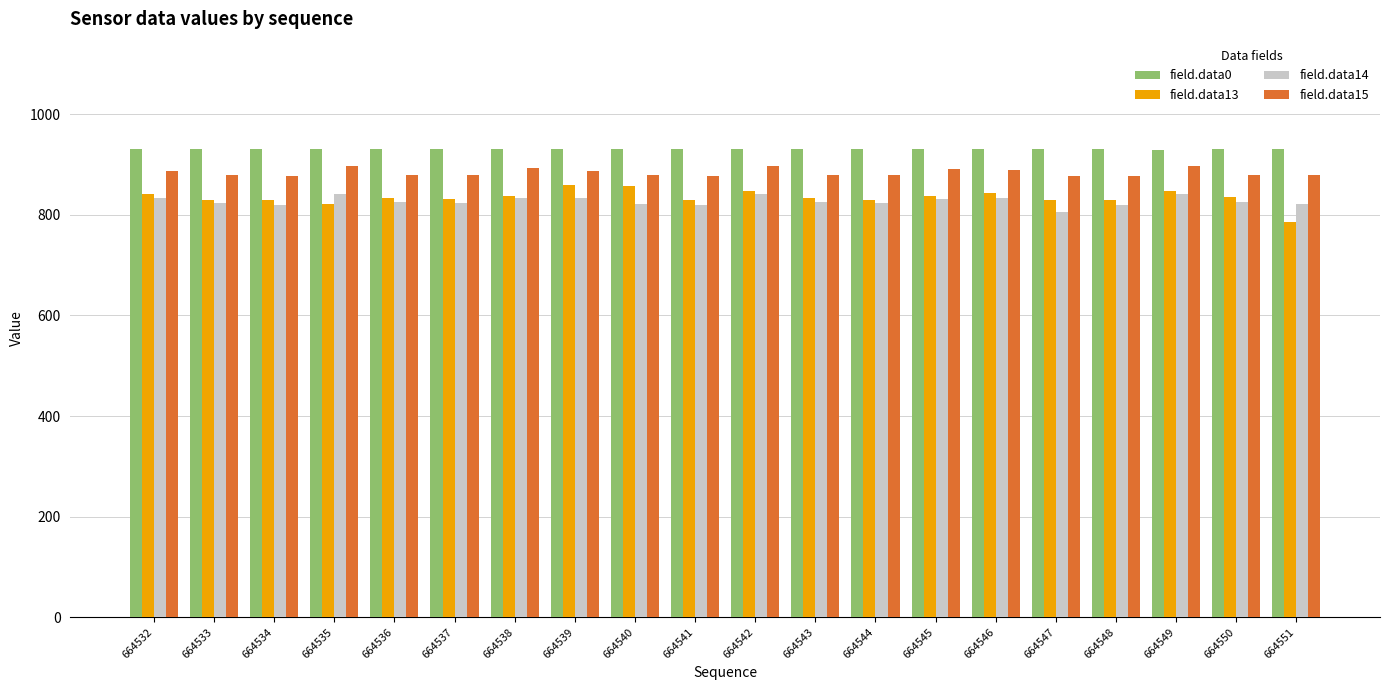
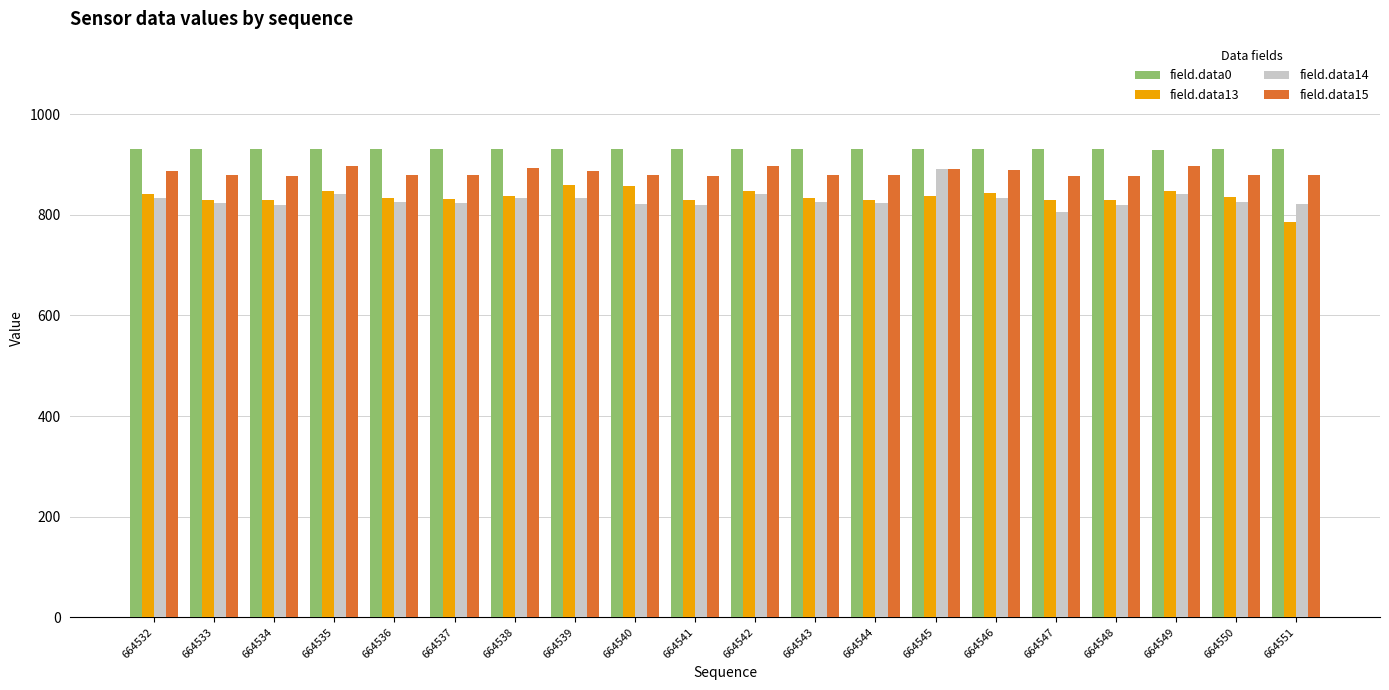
  {
    "field.data0": {
      "664532": 930,
      "664533": 930,
      "664534": 930,
      "664535": 930,
      "664536": 930,
      "664537": 930,
      "664538": 930,
      "664539": 930,
      "664540": 930,
      "664541": 930,
      "664542": 930,
      "664543": 930,
      "664544": 930,
      "664545": 930,
      "664546": 930,
      "664547": 930,
      "664548": 930,
      "664549": 930,
      "664550": 930,
      "664551": 930
    },
    "field.data13": {
      "664532": 840,
      "664533": 830,
      "664534": 830,
-     "664535": 820,
+     "664535": 850,
      "664536": 830,
      "664537": 830,
      "664538": 840,
      "664539": 860,
      "664540": 860,
      "664541": 830,
      "664542": 850,
      "664543": 830,
      "664544": 830,
      "664545": 840,
      "664546": 840,
      "664547": 830,
      "664548": 830,
      "664549": 850,
      "664550": 840,
      "664551": 790
    },
    "field.data14": {
      "664532": 830,
      "664533": 820,
      "664534": 820,
      "664535": 840,
      "664536": 830,
      "664537": 820,
      "664538": 830,
      "664539": 830,
      "664540": 820,
      "664541": 820,
      "664542": 840,
      "664543": 830,
      "664544": 820,
-     "664545": 830,
+     "664545": 890,
      "664546": 830,
      "664547": 810,
      "664548": 820,
      "664549": 840,
      "664550": 830,
      "664551": 820
    },
    "field.data15": {
      "664532": 890,
      "664533": 880,
      "664534": 880,
      "664535": 900,
      "664536": 880,
      "664537": 880,
      "664538": 890,
      "664539": 890,
      "664540": 880,
      "664541": 880,
      "664542": 900,
      "664543": 880,
      "664544": 880,
      "664545": 890,
      "664546": 890,
      "664547": 880,
      "664548": 880,
      "664549": 900,
      "664550": 880,
      "664551": 880
    }
  }
